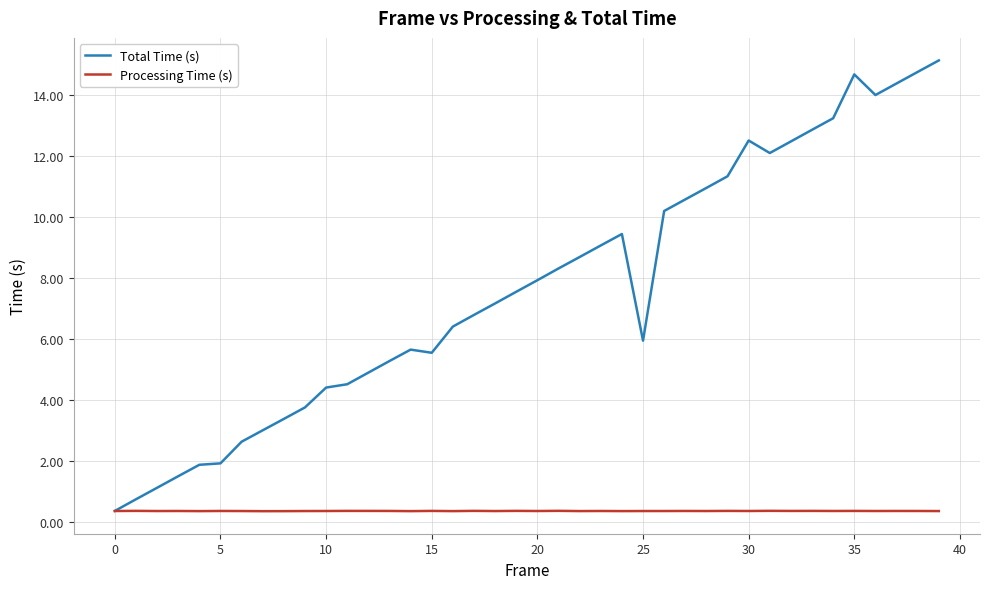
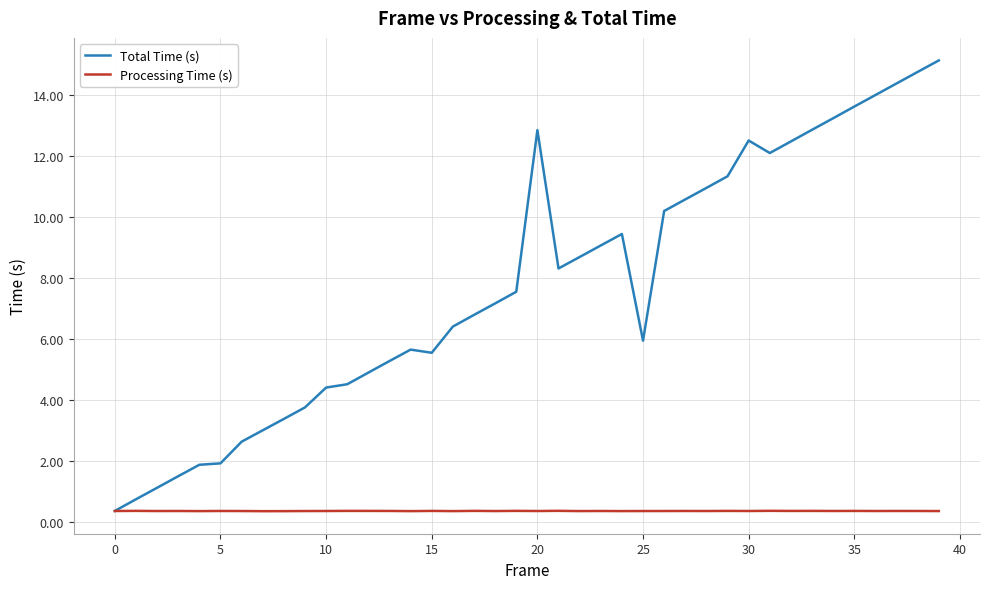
  {
    "Total Time (s)": {
      "5": 1.9,
      "10": 4.4,
      "15": 5.6,
-     "20": 7.9,
+     "20": 12.9,
      "25": 6.0,
      "30": 12.5,
-     "35": 14.7
+     "35": 13.6
    },
    "Processing Time (s)": {
      "5": 0.4,
      "10": 0.4,
      "15": 0.4,
      "20": 0.4,
      "25": 0.4,
      "30": 0.4,
      "35": 0.4
    }
  }
